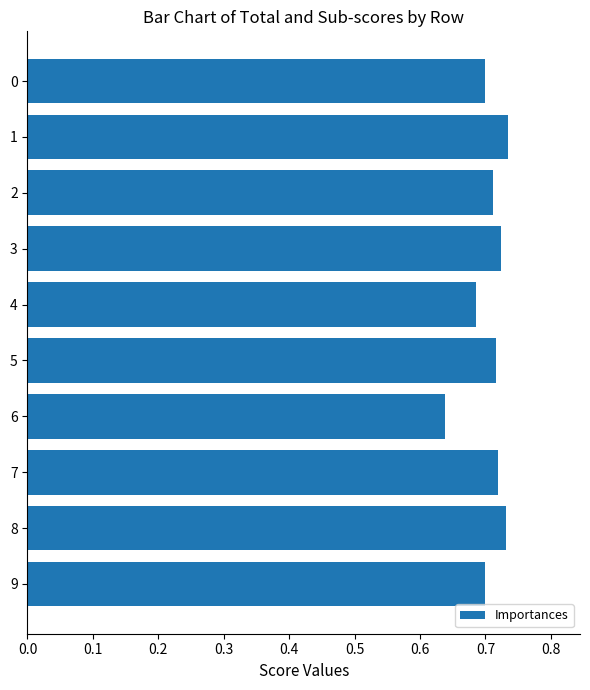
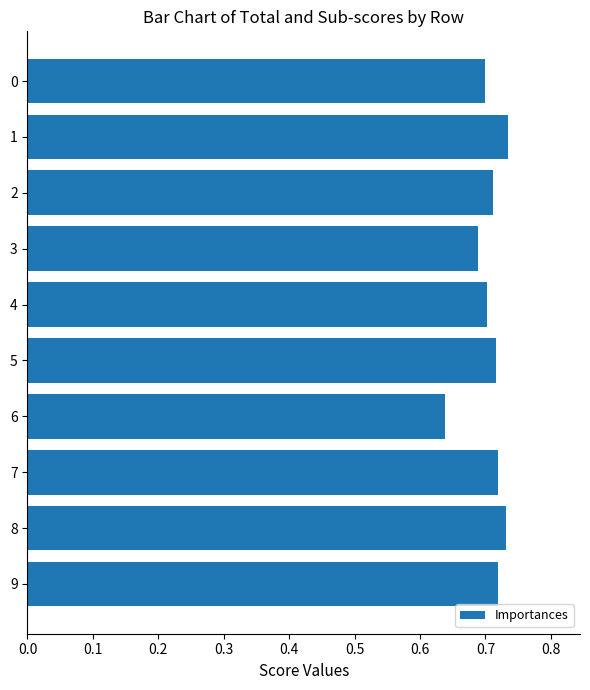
  {
    "0": 0.70,
    "1": 0.73,
    "2": 0.71,
-   "3": 0.72,
-   "4": 0.69,
+   "3": 0.69,
+   "4": 0.70,
    "5": 0.72,
    "6": 0.64,
    "7": 0.72,
    "8": 0.73,
-   "9": 0.70
+   "9": 0.72
  }
